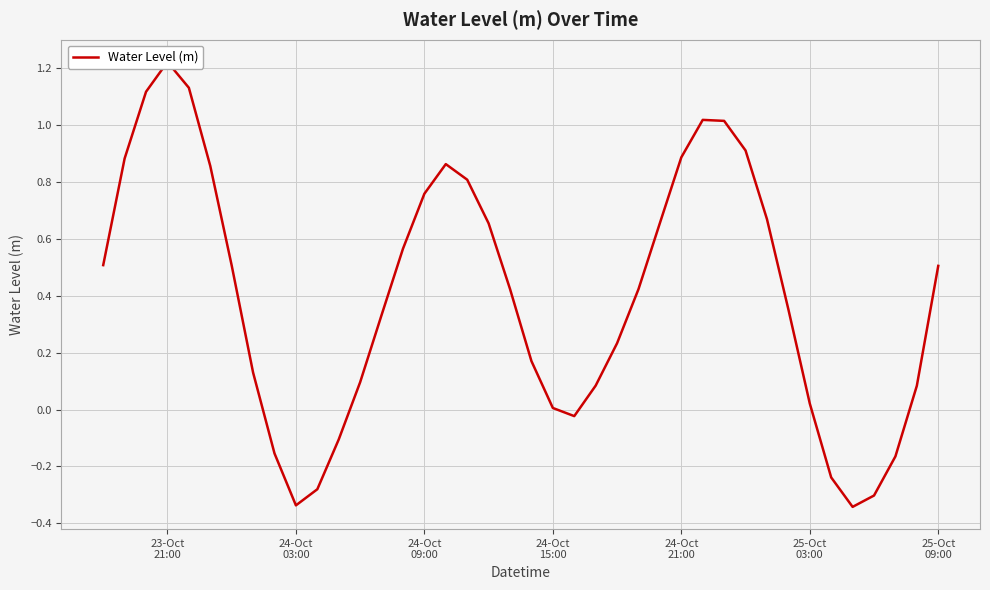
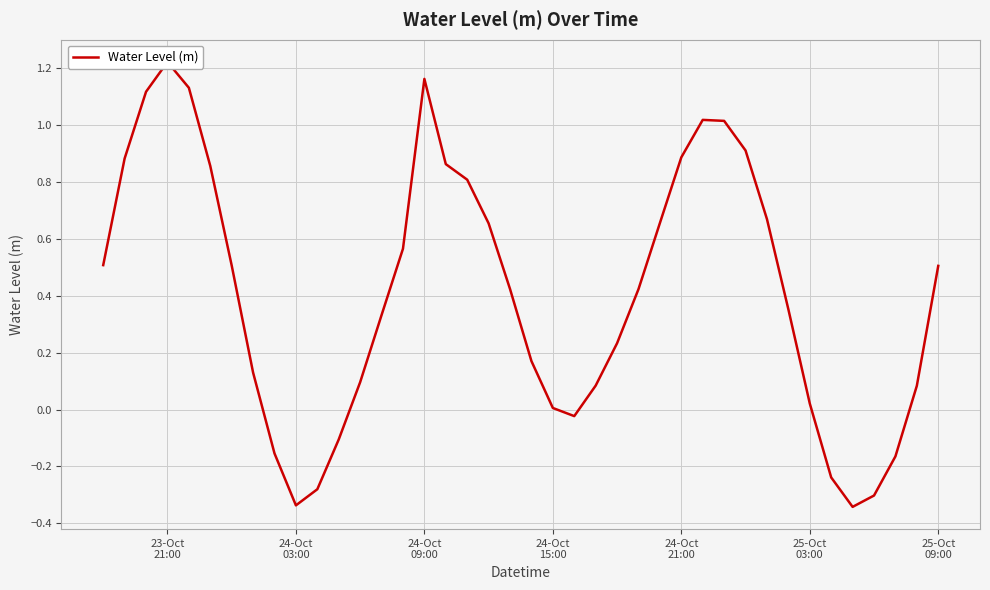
  {
    "24-Oct 03:00": -0.34,
-   "24-Oct 09:00": 0.76,
+   "24-Oct 09:00": 1.16,
    "24-Oct 15:00": 0.01,
    "24-Oct 21:00": 0.89,
    "25-Oct 03:00": 0.02,
    "25-Oct 09:00": 0.51
  }
